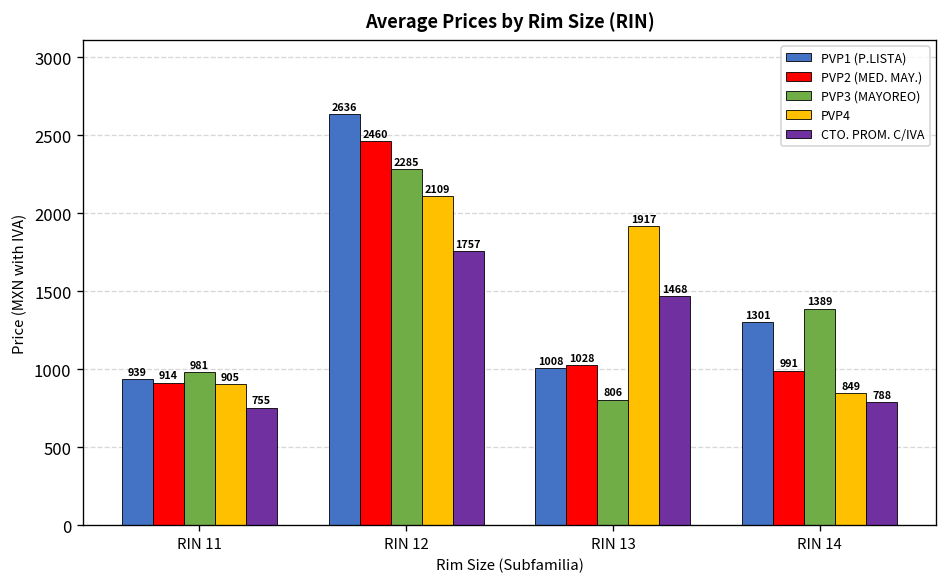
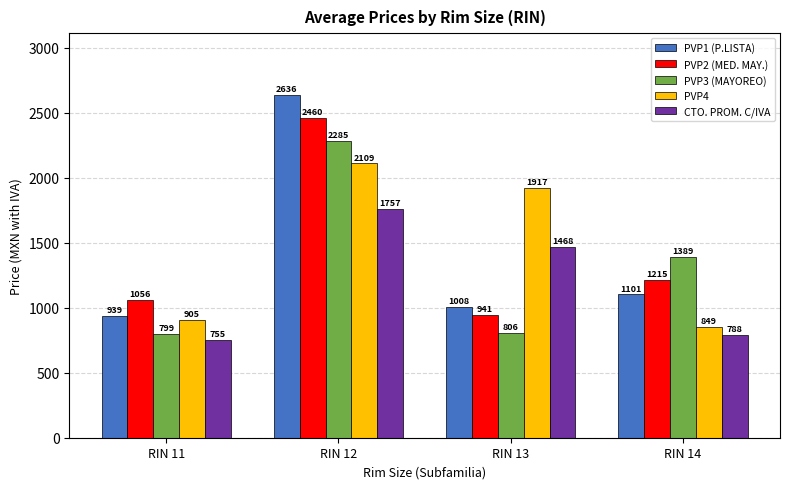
  {
    "PVP1 (P.LISTA)": {
      "RIN 11": 939,
      "RIN 12": 2636,
      "RIN 13": 1008,
-     "RIN 14": 1301
+     "RIN 14": 1101
    },
    "PVP2 (MED. MAY.)": {
-     "RIN 11": 914,
+     "RIN 11": 1056,
      "RIN 12": 2460,
-     "RIN 13": 1028,
-     "RIN 14": 991
+     "RIN 13": 941,
+     "RIN 14": 1215
    },
    "PVP3 (MAYOREO)": {
-     "RIN 11": 981,
+     "RIN 11": 799,
      "RIN 12": 2285,
      "RIN 13": 806,
      "RIN 14": 1389
    },
    "PVP4": {
      "RIN 11": 905,
      "RIN 12": 2109,
      "RIN 13": 1917,
      "RIN 14": 849
    },
    "CTO. PROM. C/IVA": {
      "RIN 11": 755,
      "RIN 12": 1757,
      "RIN 13": 1468,
      "RIN 14": 788
    }
  }
